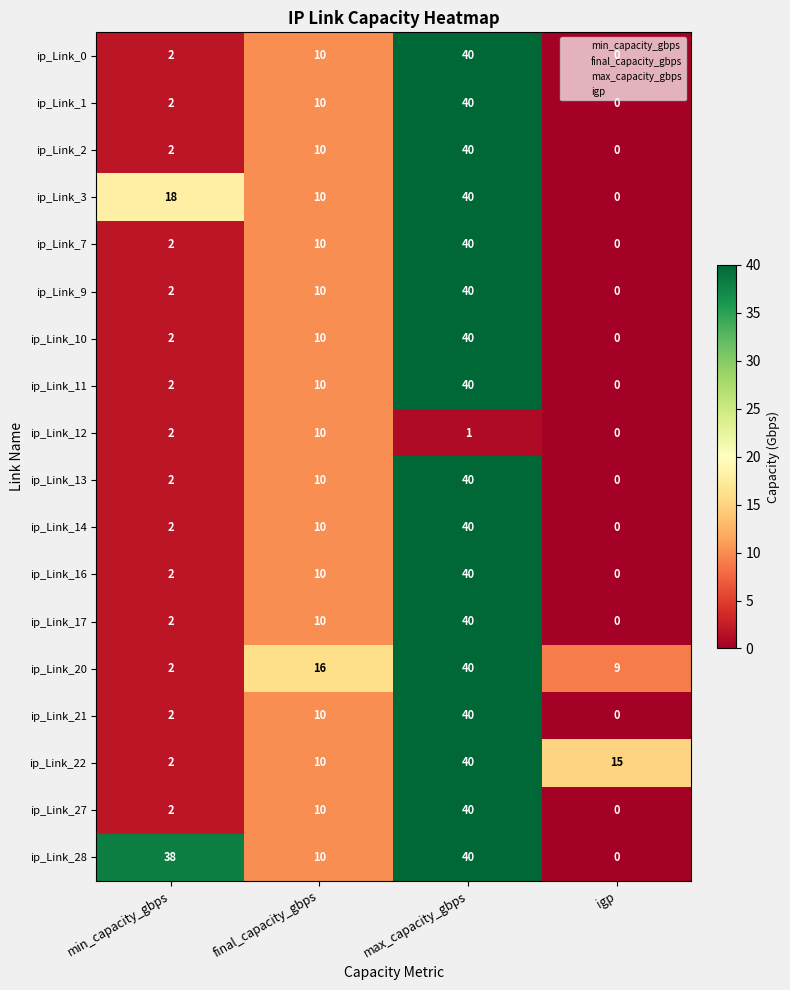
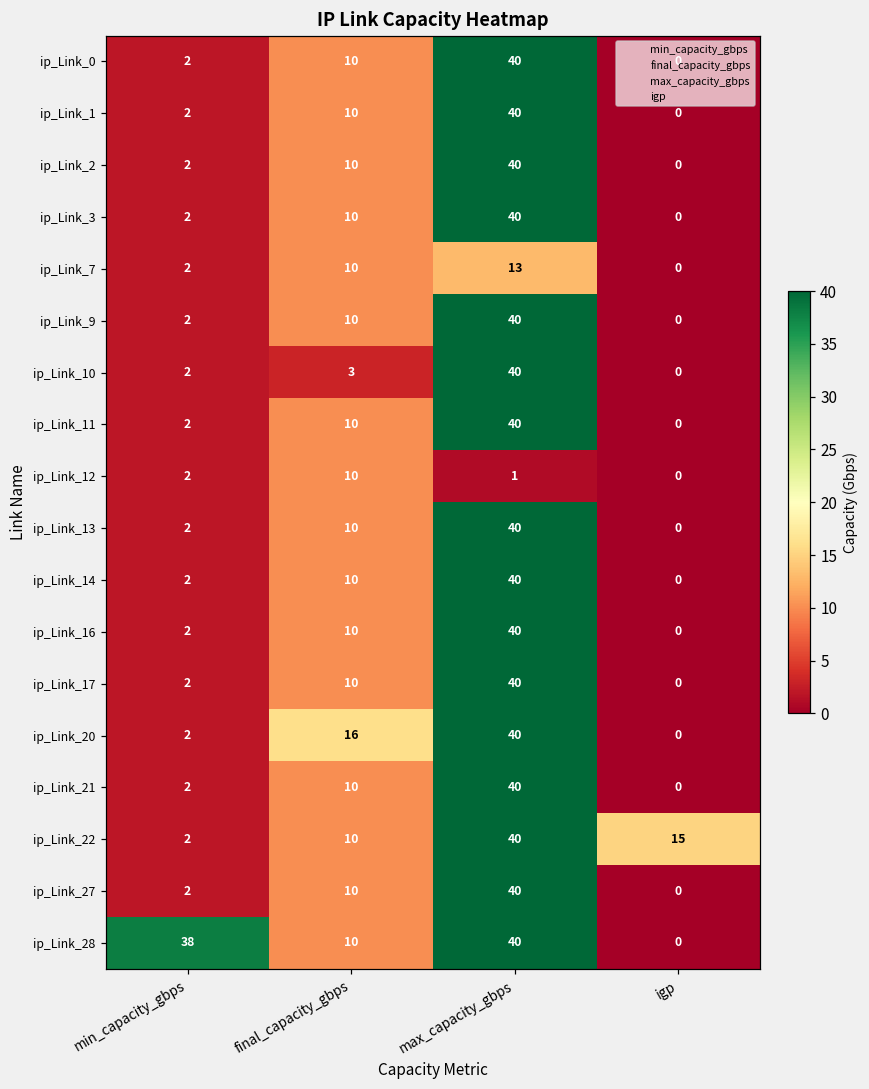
  {
    "ip_Link_0": {
      "min_capacity_gbps": 2,
      "final_capacity_gbps": 10,
      "max_capacity_gbps": 40
    },
    "ip_Link_1": {
      "min_capacity_gbps": 2,
      "final_capacity_gbps": 10,
      "max_capacity_gbps": 40
    },
    "ip_Link_2": {
      "min_capacity_gbps": 2,
      "final_capacity_gbps": 10,
      "max_capacity_gbps": 40,
      "igp": 0
    },
    "ip_Link_3": {
-     "min_capacity_gbps": 18,
+     "min_capacity_gbps": 2,
      "final_capacity_gbps": 10,
      "max_capacity_gbps": 40,
      "igp": 0
    },
    "ip_Link_7": {
      "min_capacity_gbps": 2,
      "final_capacity_gbps": 10,
-     "max_capacity_gbps": 40,
+     "max_capacity_gbps": 13,
      "igp": 0
    },
    "ip_Link_9": {
      "min_capacity_gbps": 2,
      "final_capacity_gbps": 10,
      "max_capacity_gbps": 40,
      "igp": 0
    },
    "ip_Link_10": {
      "min_capacity_gbps": 2,
-     "final_capacity_gbps": 10,
+     "final_capacity_gbps": 3,
      "max_capacity_gbps": 40,
      "igp": 0
    },
    "ip_Link_11": {
      "min_capacity_gbps": 2,
      "final_capacity_gbps": 10,
      "max_capacity_gbps": 40,
      "igp": 0
    },
    "ip_Link_12": {
      "min_capacity_gbps": 2,
      "final_capacity_gbps": 10,
      "max_capacity_gbps": 1,
      "igp": 0
    },
    "ip_Link_13": {
      "min_capacity_gbps": 2,
      "final_capacity_gbps": 10,
      "max_capacity_gbps": 40,
      "igp": 0
    },
    "ip_Link_14": {
      "min_capacity_gbps": 2,
      "final_capacity_gbps": 10,
      "max_capacity_gbps": 40,
      "igp": 0
    },
    "ip_Link_16": {
      "min_capacity_gbps": 2,
      "final_capacity_gbps": 10,
      "max_capacity_gbps": 40,
      "igp": 0
    },
    "ip_Link_17": {
      "min_capacity_gbps": 2,
      "final_capacity_gbps": 10,
      "max_capacity_gbps": 40,
      "igp": 0
    },
    "ip_Link_20": {
      "min_capacity_gbps": 2,
      "final_capacity_gbps": 16,
      "max_capacity_gbps": 40,
-     "igp": 9
+     "igp": 0
    },
    "ip_Link_21": {
      "min_capacity_gbps": 2,
      "final_capacity_gbps": 10,
      "max_capacity_gbps": 40,
      "igp": 0
    },
    "ip_Link_22": {
      "min_capacity_gbps": 2,
      "final_capacity_gbps": 10,
      "max_capacity_gbps": 40,
      "igp": 15
    },
    "ip_Link_27": {
      "min_capacity_gbps": 2,
      "final_capacity_gbps": 10,
      "max_capacity_gbps": 40,
      "igp": 0
    },
    "ip_Link_28": {
      "min_capacity_gbps": 38,
      "final_capacity_gbps": 10,
      "max_capacity_gbps": 40,
      "igp": 0
    }
  }
